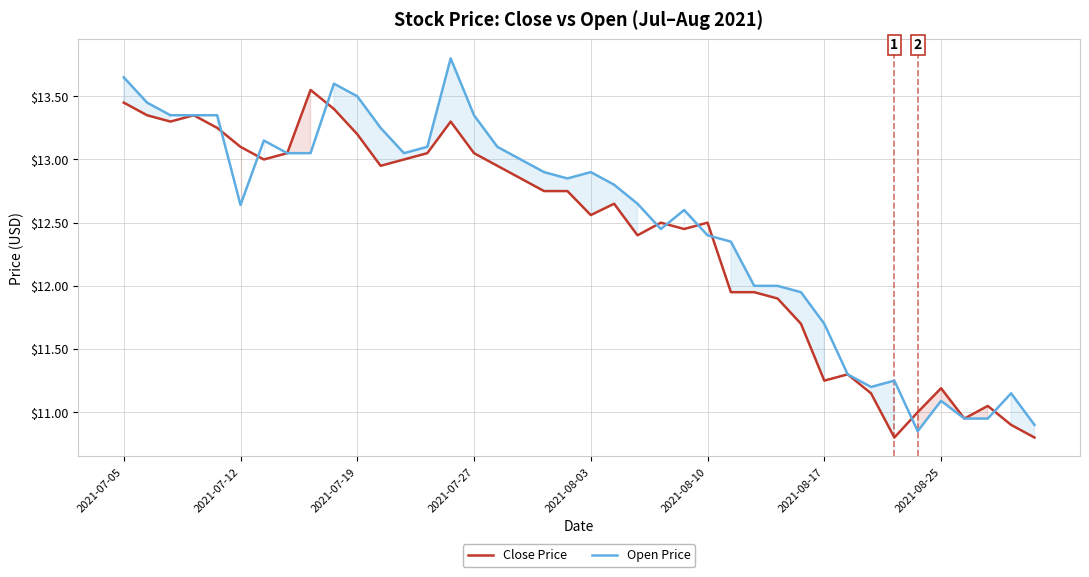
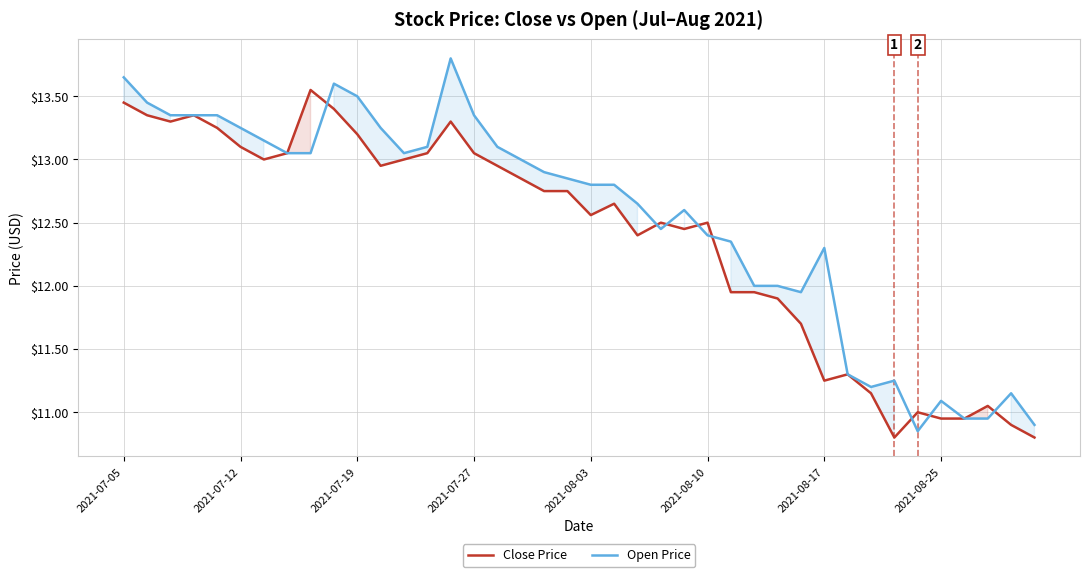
  {
    "Close Price": {
      "2021-07-05": "$13.45",
      "2021-07-12": "$13.10",
      "2021-07-19": "$13.20",
      "2021-07-27": "$13.05",
      "2021-08-03": "$12.56",
      "2021-08-10": "$12.50",
      "2021-08-17": "$11.25",
-     "2021-08-25": "$11.19"
+     "2021-08-25": "$10.95"
    },
    "Open Price": {
      "2021-07-05": "$13.65",
-     "2021-07-12": "$12.64",
+     "2021-07-12": "$13.25",
      "2021-07-19": "$13.50",
      "2021-07-27": "$13.35",
-     "2021-08-03": "$12.9",
+     "2021-08-03": "$12.8",
      "2021-08-10": "$12.40",
-     "2021-08-17": "$11.7",
+     "2021-08-17": "$12.3",
      "2021-08-25": "$11.09"
    }
  }
